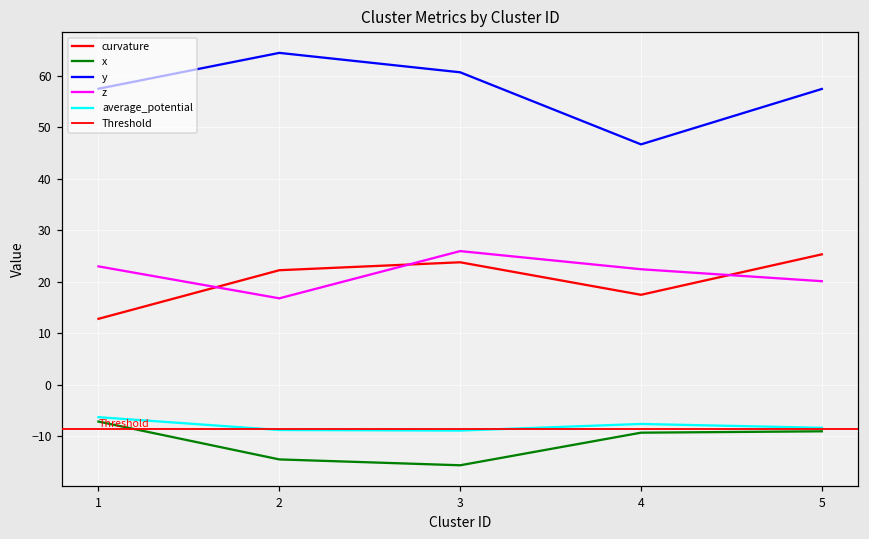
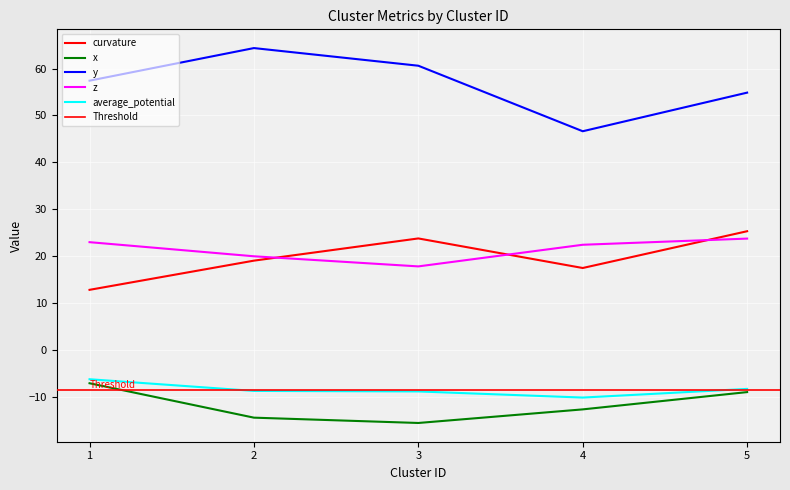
  {
    "curvature": {
      "1": 13,
-     "2": 22,
+     "2": 19,
      "3": 24,
      "4": 17,
      "5": 25
    },
    "x": {
      "1": -7,
      "2": -14,
      "3": -16,
-     "4": -9,
+     "4": -13,
      "5": -9
    },
    "y": {
      "2": 64,
      "3": 61,
      "4": 47,
-     "5": 57
+     "5": 55
    },
    "z": {
      "1": 23,
-     "2": 17,
-     "3": 26,
+     "2": 20,
+     "3": 18,
      "4": 22,
-     "5": 20
+     "5": 24
    },
    "average_potential": {
      "1": -6,
      "2": -9,
      "3": -9,
-     "4": -8,
+     "4": -10,
      "5": -8
    }
  }
